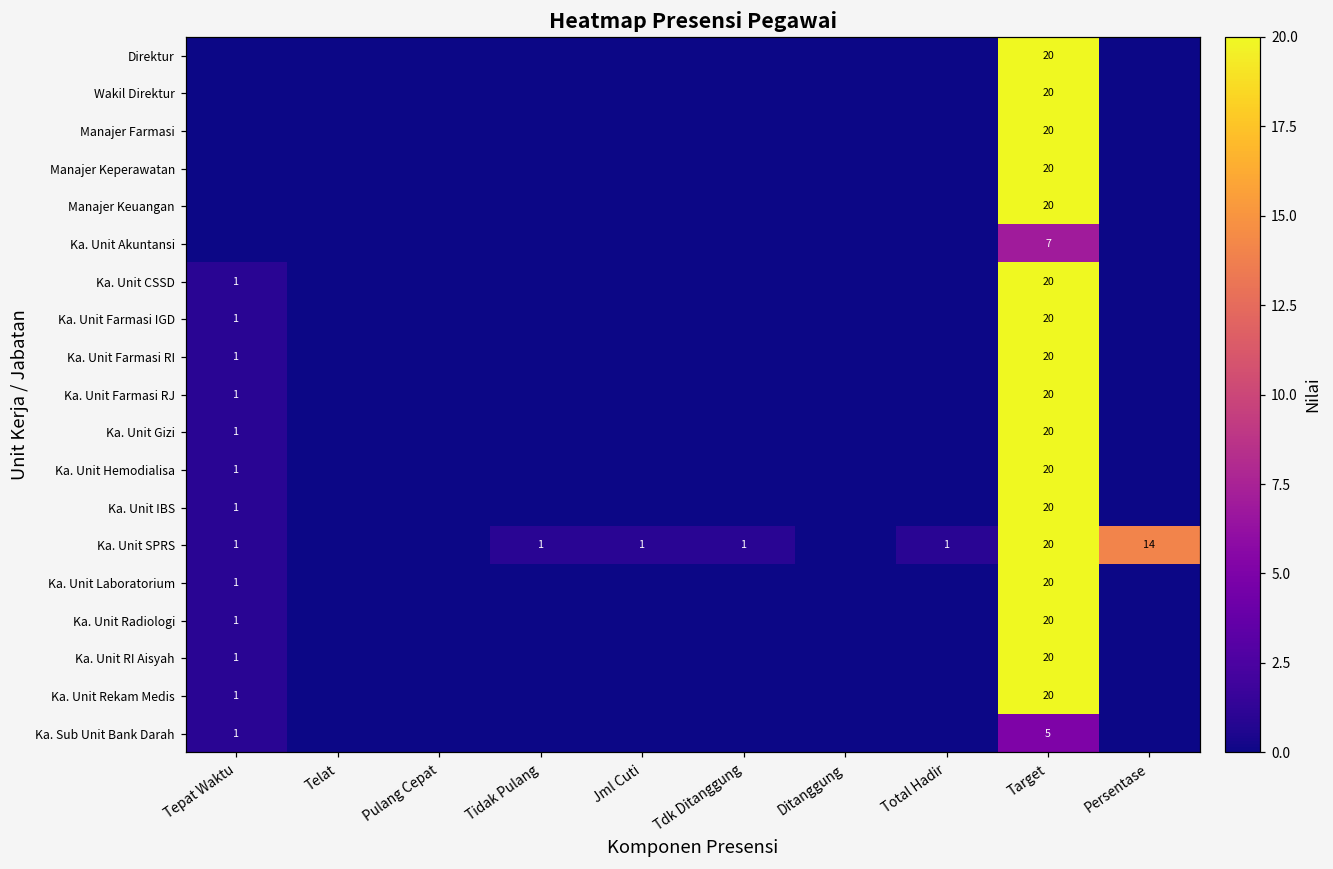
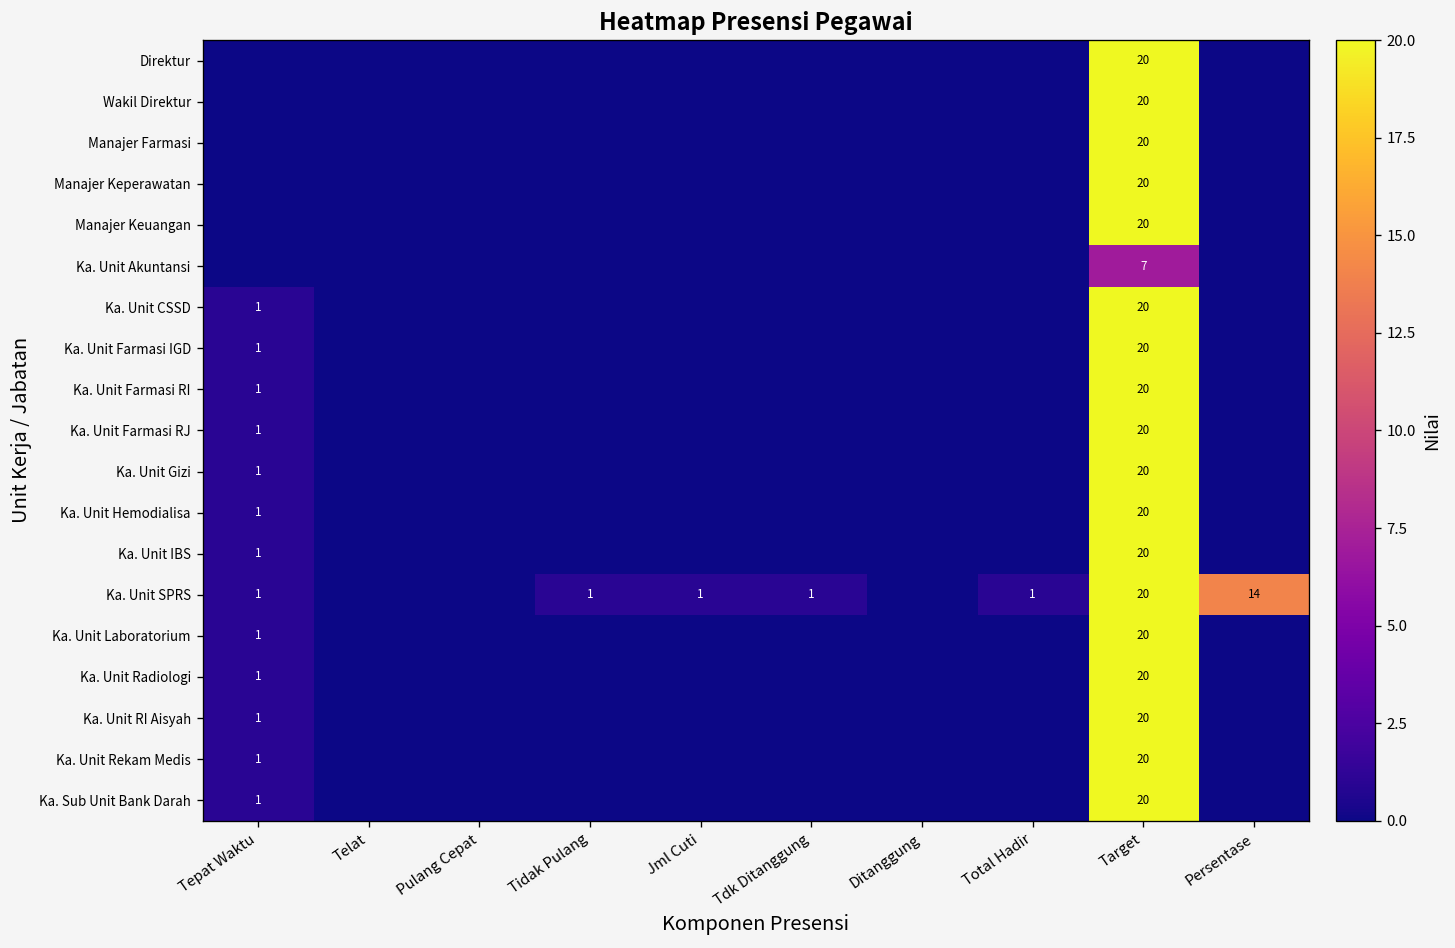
  {
    "Direktur": {
      "Target": 20
    },
    "Wakil Direktur": {
      "Target": 20
    },
    "Manajer Farmasi": {
      "Target": 20
    },
    "Manajer Keperawatan": {
      "Target": 20
    },
    "Manajer Keuangan": {
      "Target": 20
    },
    "Ka. Unit Akuntansi": {
      "Target": 7
    },
    "Ka. Unit CSSD": {
      "Tepat Waktu": 1,
      "Target": 20
    },
    "Ka. Unit Farmasi IGD": {
      "Tepat Waktu": 1,
      "Target": 20
    },
    "Ka. Unit Farmasi RI": {
      "Tepat Waktu": 1,
      "Target": 20
    },
    "Ka. Unit Farmasi RJ": {
      "Tepat Waktu": 1,
      "Target": 20
    },
    "Ka. Unit Gizi": {
      "Tepat Waktu": 1,
      "Target": 20
    },
    "Ka. Unit Hemodialisa": {
      "Tepat Waktu": 1,
      "Target": 20
    },
    "Ka. Unit IBS": {
      "Tepat Waktu": 1,
      "Target": 20
    },
    "Ka. Unit SPRS": {
      "Tepat Waktu": 1,
      "Tidak Pulang": 1,
      "Jml Cuti": 1,
      "Tdk Ditanggung": 1,
      "Total Hadir": 1,
      "Target": 20,
      "Persentase": 14
    },
    "Ka. Unit Laboratorium": {
      "Tepat Waktu": 1,
      "Target": 20
    },
    "Ka. Unit Radiologi": {
      "Tepat Waktu": 1,
      "Target": 20
    },
    "Ka. Unit RI Aisyah": {
      "Tepat Waktu": 1,
      "Target": 20
    },
    "Ka. Unit Rekam Medis": {
      "Tepat Waktu": 1,
      "Target": 20
    },
    "Ka. Sub Unit Bank Darah": {
      "Tepat Waktu": 1,
-     "Target": 5
+     "Target": 20
    }
  }
